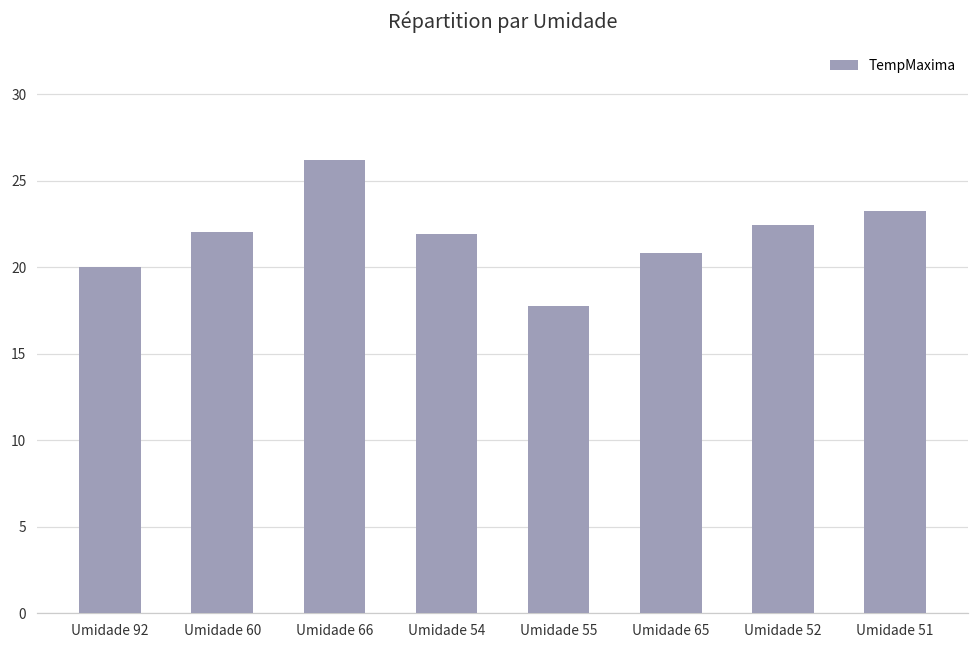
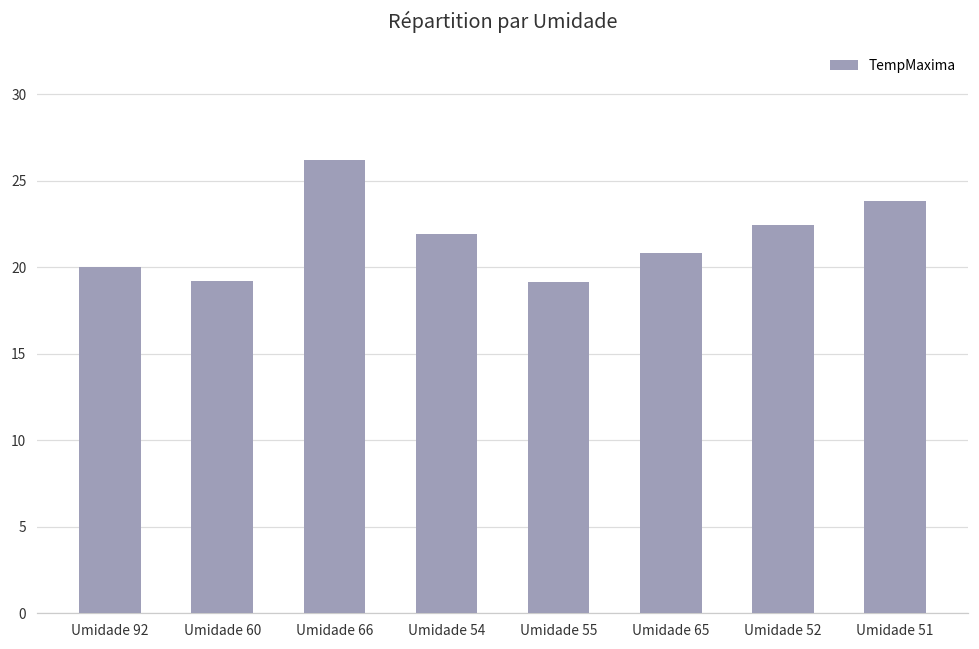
  {
    "Umidade 92": 20.0,
-   "Umidade 60": 22.0,
+   "Umidade 60": 19.2,
    "Umidade 66": 26.2,
    "Umidade 54": 21.9,
-   "Umidade 55": 17.8,
+   "Umidade 55": 19.2,
    "Umidade 65": 20.8,
    "Umidade 52": 22.5,
-   "Umidade 51": 23.3
+   "Umidade 51": 23.8
  }
